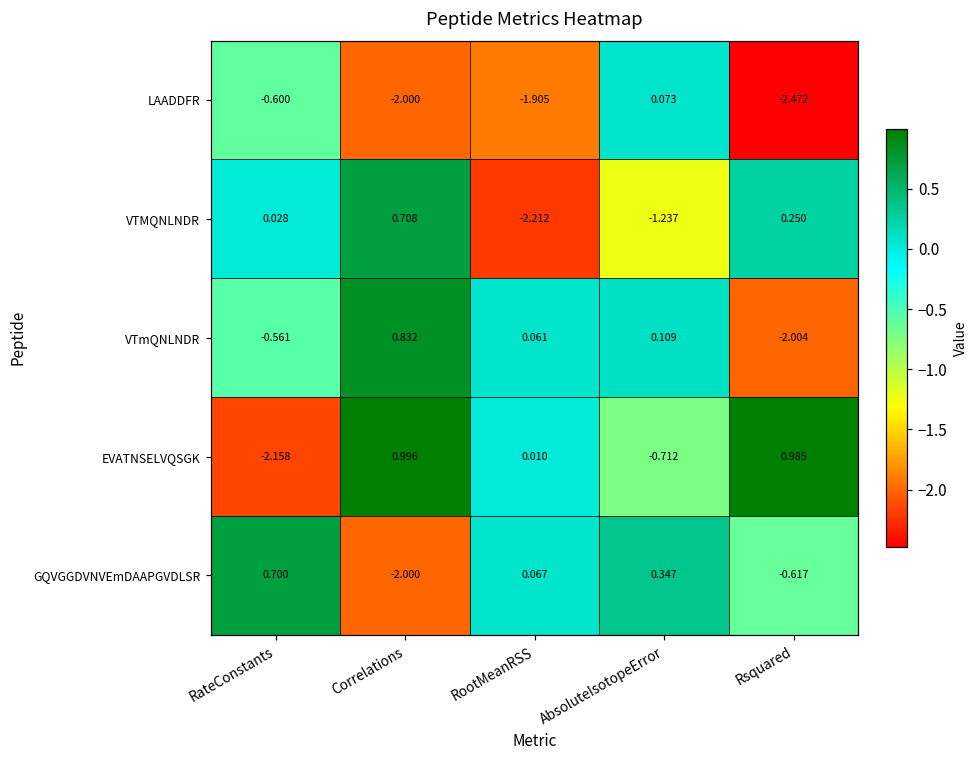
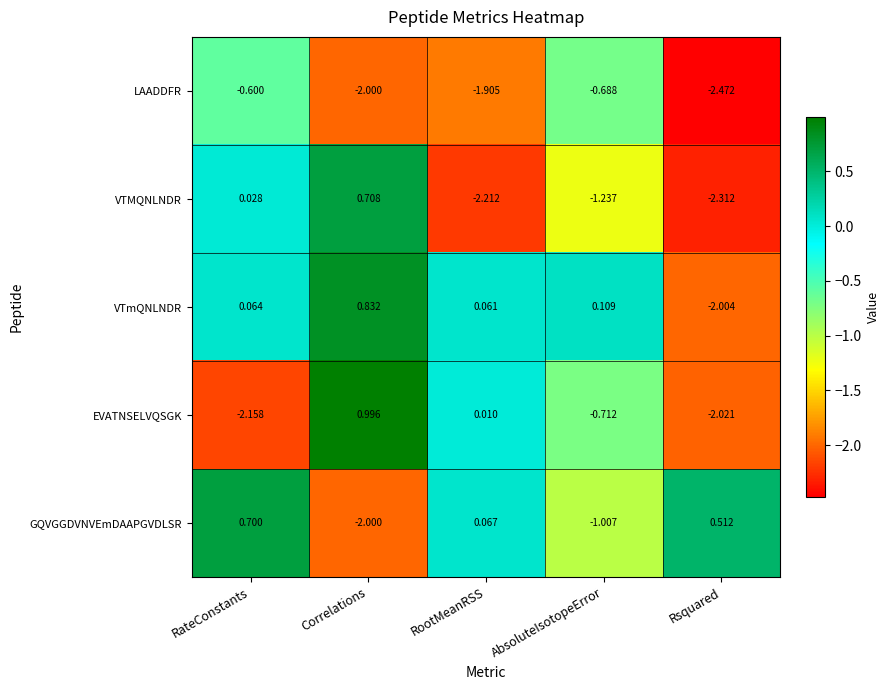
  {
    "LAADDFR": {
      "RateConstants": -0.600,
      "Correlations": -2.000,
      "RootMeanRSS": -1.905,
-     "AbsoluteIsotopeError": 0.073,
+     "AbsoluteIsotopeError": -0.688,
      "Rsquared": -2.472
    },
    "VTMQNLNDR": {
      "RateConstants": 0.028,
      "Correlations": 0.708,
      "RootMeanRSS": -2.212,
      "AbsoluteIsotopeError": -1.237,
-     "Rsquared": 0.250
+     "Rsquared": -2.312
    },
    "VTmQNLNDR": {
-     "RateConstants": -0.561,
+     "RateConstants": 0.064,
      "Correlations": 0.832,
      "RootMeanRSS": 0.061,
      "AbsoluteIsotopeError": 0.109,
      "Rsquared": -2.004
    },
    "EVATNSELVQSGK": {
      "RateConstants": -2.158,
      "Correlations": 0.996,
      "RootMeanRSS": 0.010,
      "AbsoluteIsotopeError": -0.712,
-     "Rsquared": 0.985
+     "Rsquared": -2.021
    },
    "GQVGGDVNVEmDAAPGVDLSR": {
      "RateConstants": 0.700,
      "Correlations": -2.000,
      "RootMeanRSS": 0.067,
-     "AbsoluteIsotopeError": 0.347,
-     "Rsquared": -0.617
+     "AbsoluteIsotopeError": -1.007,
+     "Rsquared": 0.512
    }
  }
